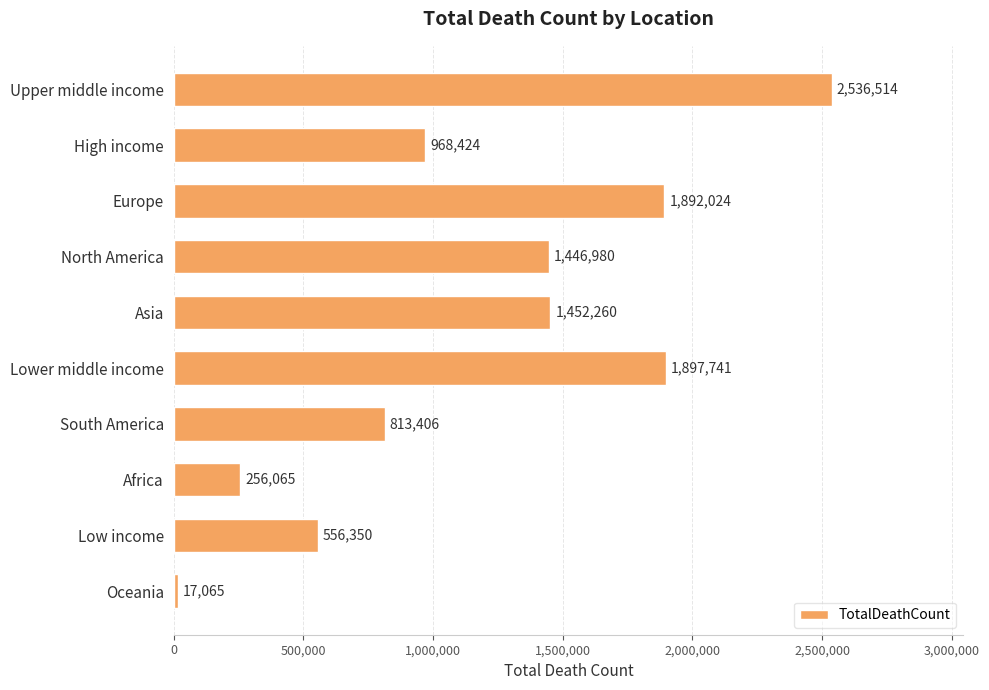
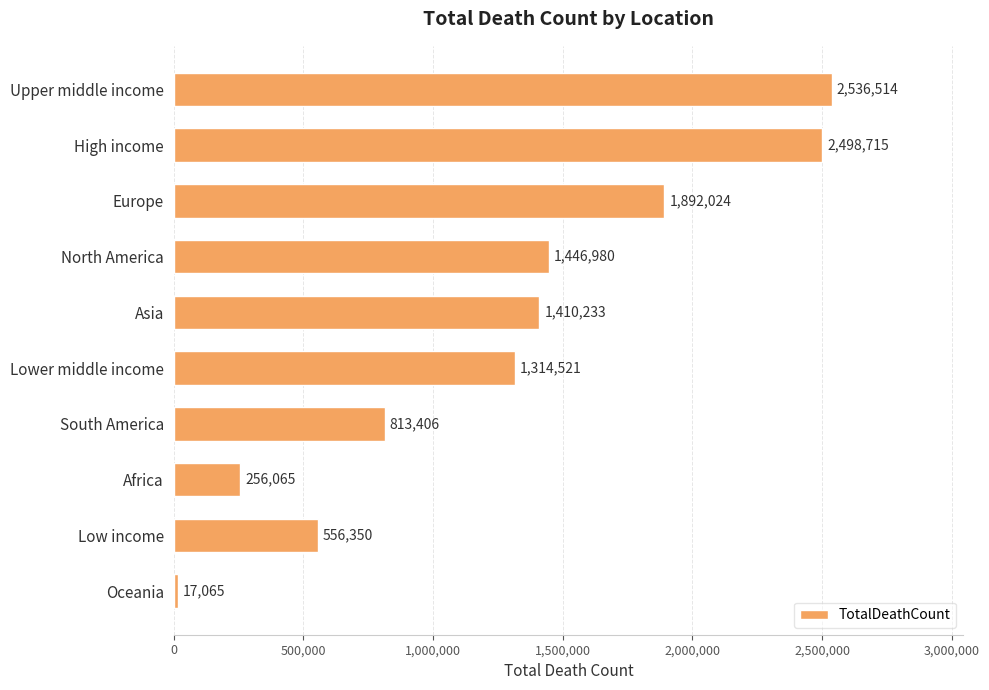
  {
    "Upper middle income": "2,536,514",
-   "High income": "968,424",
+   "High income": "2,498,715",
    "Europe": "1,892,024",
    "North America": "1,446,980",
-   "Asia": "1,452,260",
-   "Lower middle income": "1,897,741",
+   "Asia": "1,410,233",
+   "Lower middle income": "1,314,521",
    "South America": "813,406",
    "Africa": "256,065",
    "Low income": "556,350",
    "Oceania": "17,065"
  }
